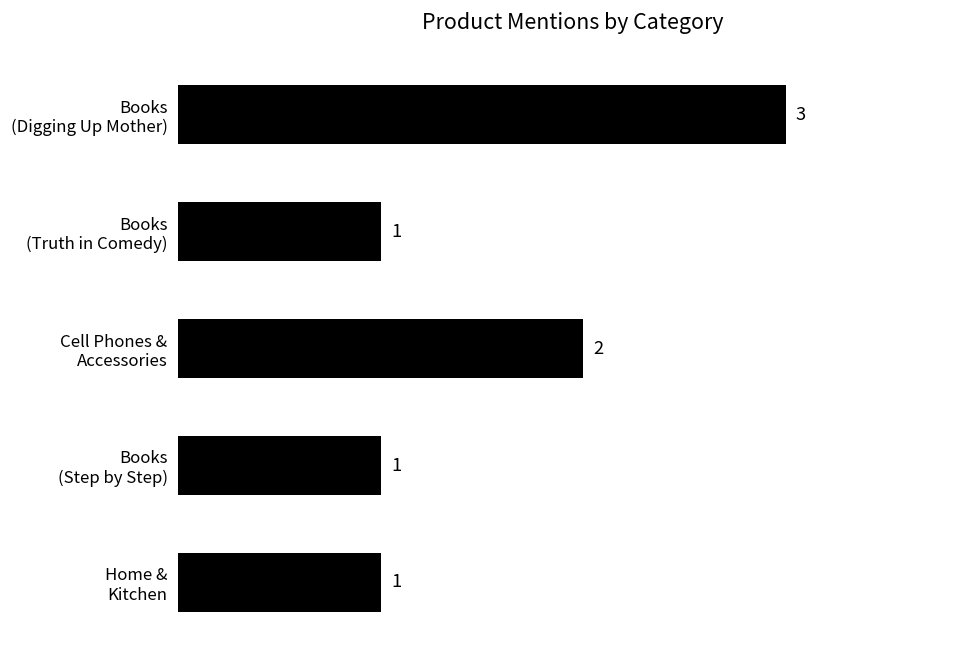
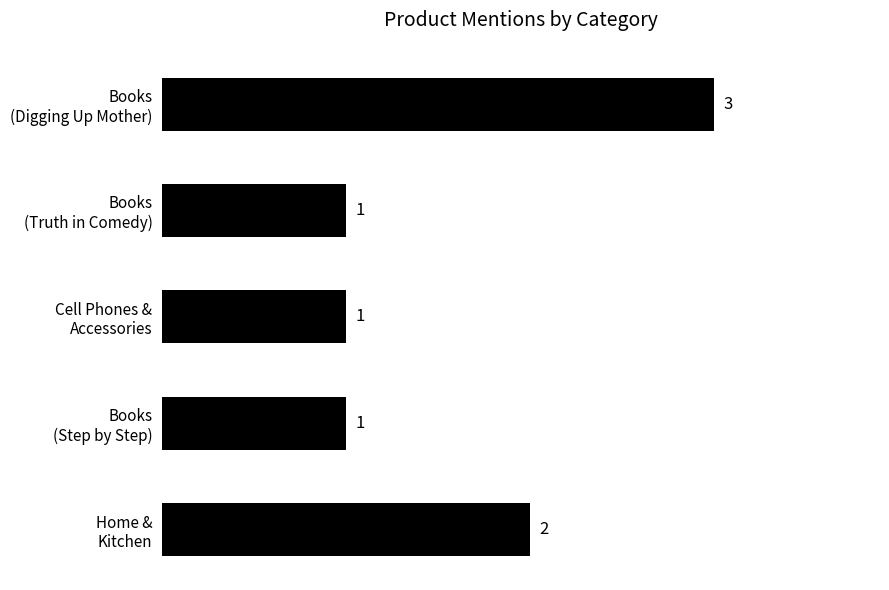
  {
    "Books (Digging Up Mother)": 3,
    "Books (Truth in Comedy)": 1,
-   "Cell Phones & Accessories": 2,
+   "Cell Phones & Accessories": 1,
    "Books (Step by Step)": 1,
-   "Home & Kitchen": 1
+   "Home & Kitchen": 2
  }
